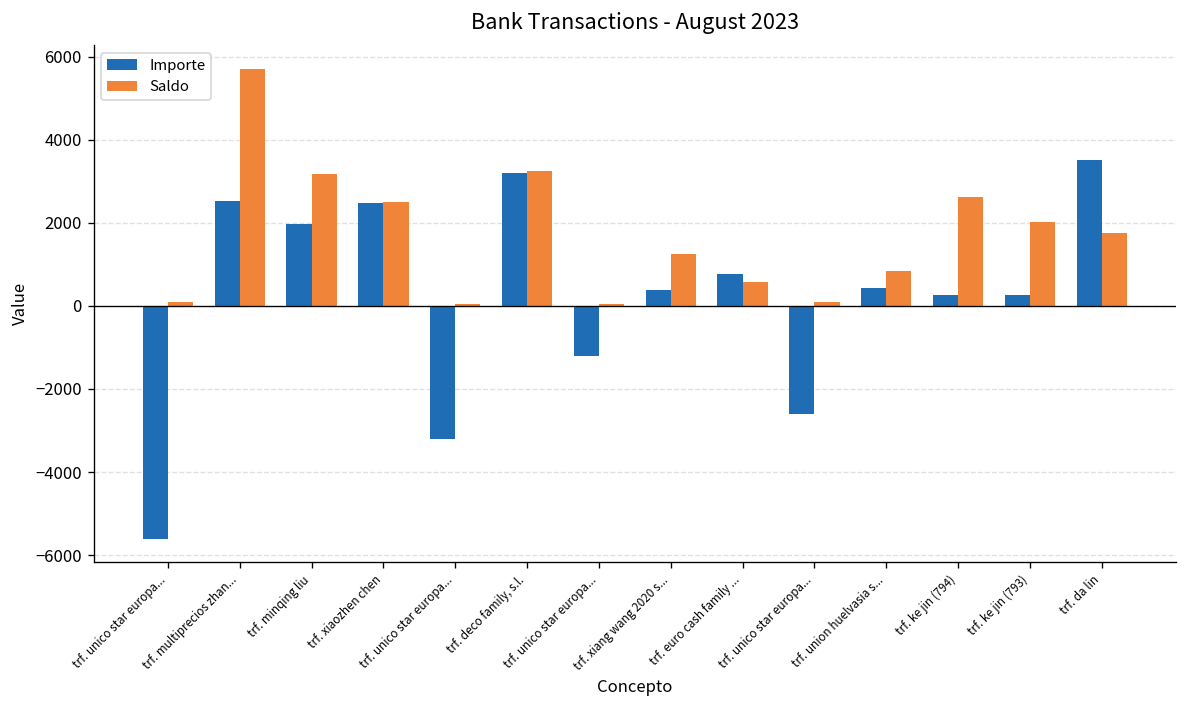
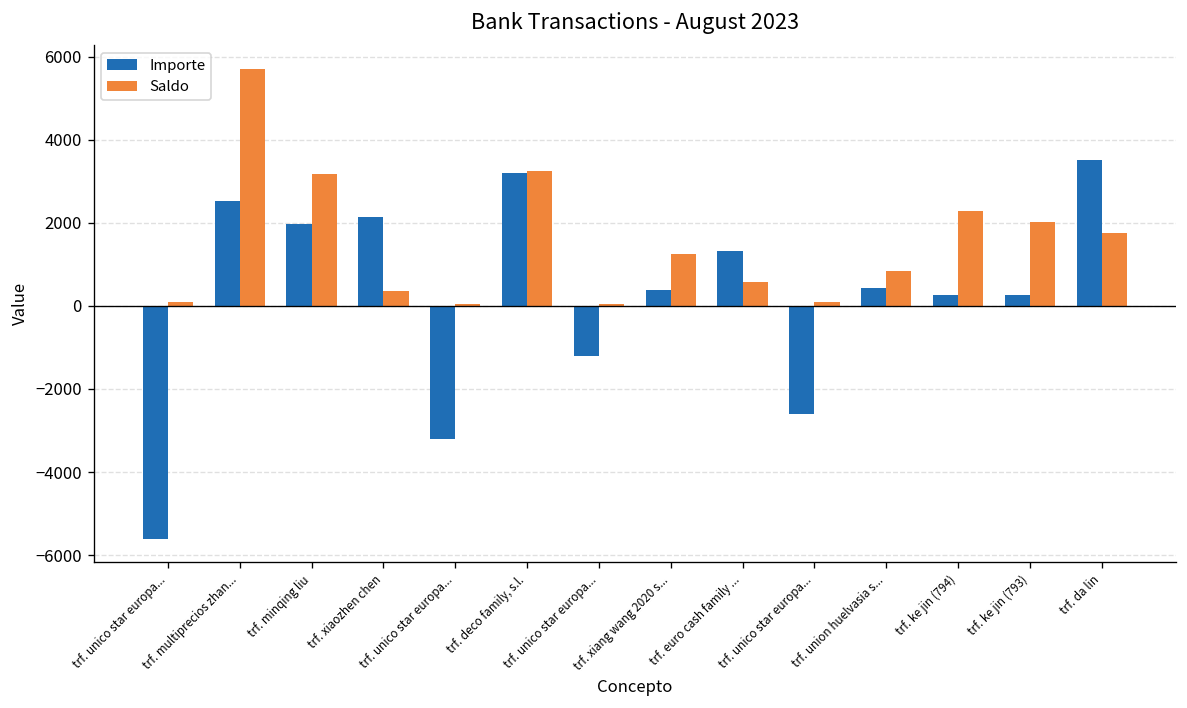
  {
    "Importe": {
      "trf. multiprecios zhan...": 2500,
      "trf. minqing liu": 2000,
-     "trf. xiaozhen chen": 2500,
+     "trf. xiaozhen chen": 2100,
      "trf. deco family, s.l.": 3200,
      "trf. xiang wang 2020 s...": 400,
-     "trf. euro cash family ...": 800,
+     "trf. euro cash family ...": 1300,
      "trf. union huelvasia s...": 400,
      "trf. ke jin (794)": 300,
      "trf. ke jin (793)": 300,
      "trf. da lin": 3500
    },
    "Saldo": {
      "trf. multiprecios zhan...": 5700,
      "trf. minqing liu": 3200,
-     "trf. xiaozhen chen": 2500,
+     "trf. xiaozhen chen": 400,
      "trf. deco family, s.l.": 3200,
      "trf. xiang wang 2020 s...": 1300,
      "trf. euro cash family ...": 600,
      "trf. union huelvasia s...": 800,
-     "trf. ke jin (794)": 2600,
+     "trf. ke jin (794)": 2300,
      "trf. ke jin (793)": 2000,
      "trf. da lin": 1800
    }
  }
